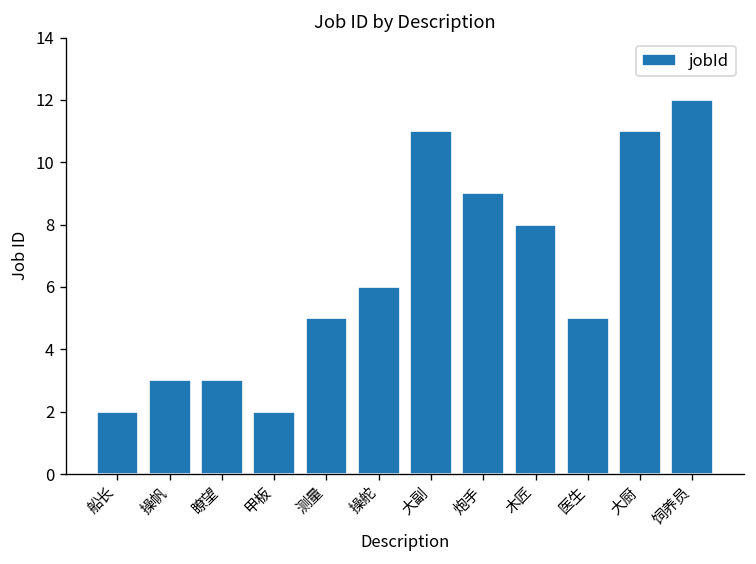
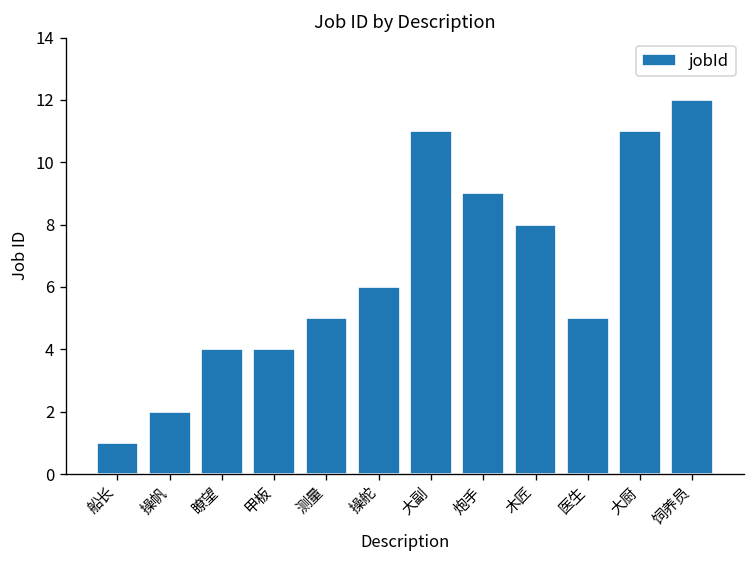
  {
-   "船长": 2,
-   "操帆": 3,
-   "瞭望": 3,
-   "甲板": 2,
+   "船长": 1,
+   "操帆": 2,
+   "瞭望": 4,
+   "甲板": 4,
    "测量": 5,
    "操舵": 6,
    "大副": 11,
    "炮手": 9,
    "木匠": 8,
    "医生": 5,
    "大厨": 11,
    "饲养员": 12
  }
